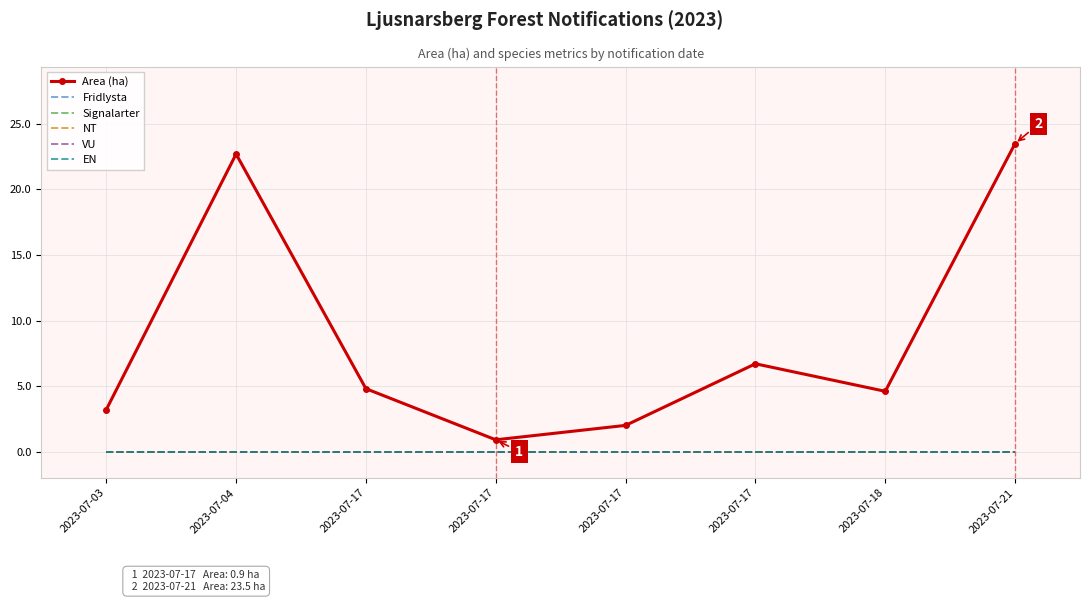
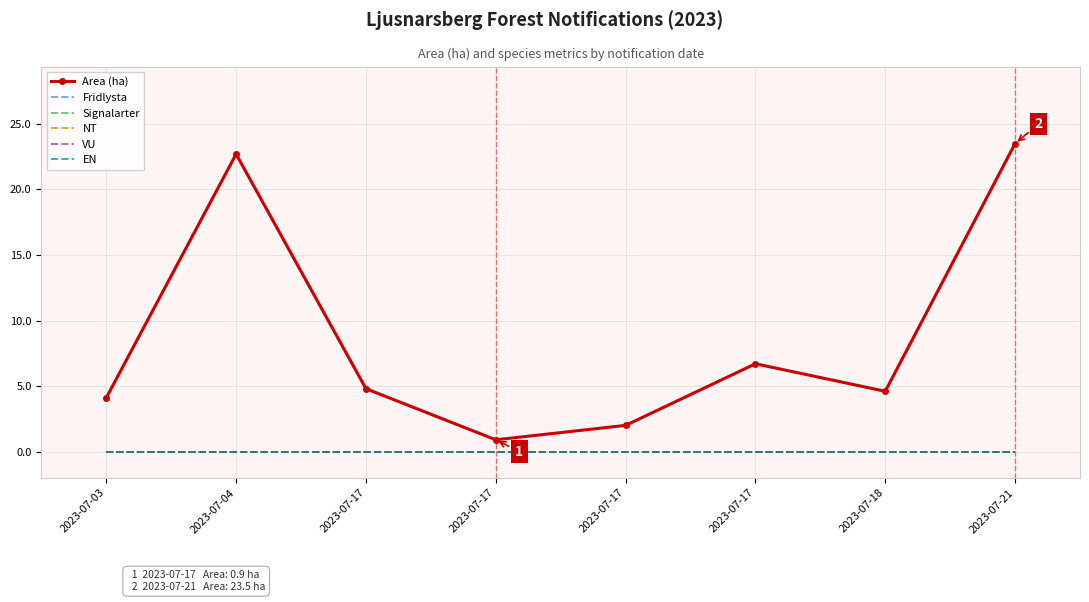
  {
    "Area (ha)": {
-     "2023-07-03": 3.2,
+     "2023-07-03": 4.1,
      "2023-07-04": 22.7,
      "2023-07-18": 4.6,
      "2023-07-21": 23.5
    },
    "EN": {
      "2023-07-03": 0.0,
      "2023-07-04": 0.0,
      "2023-07-18": 0.0,
      "2023-07-21": 0.0
    }
  }
